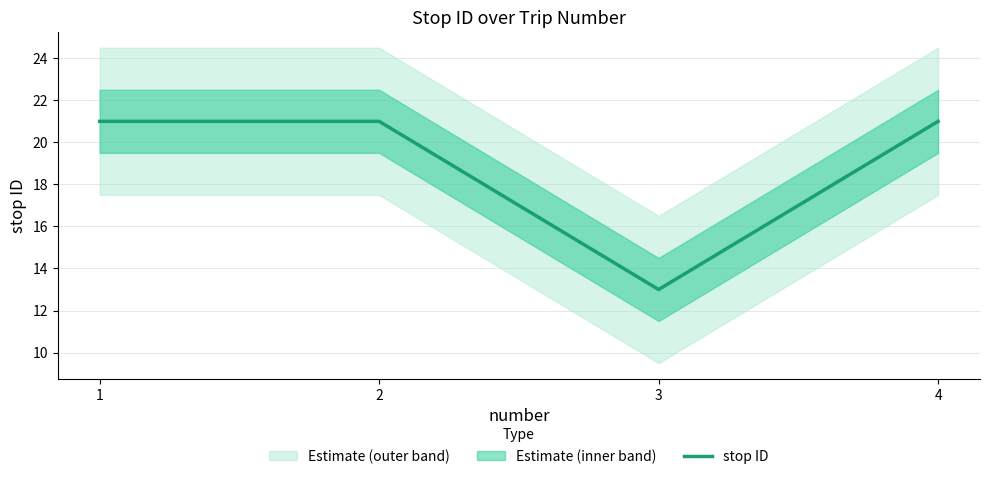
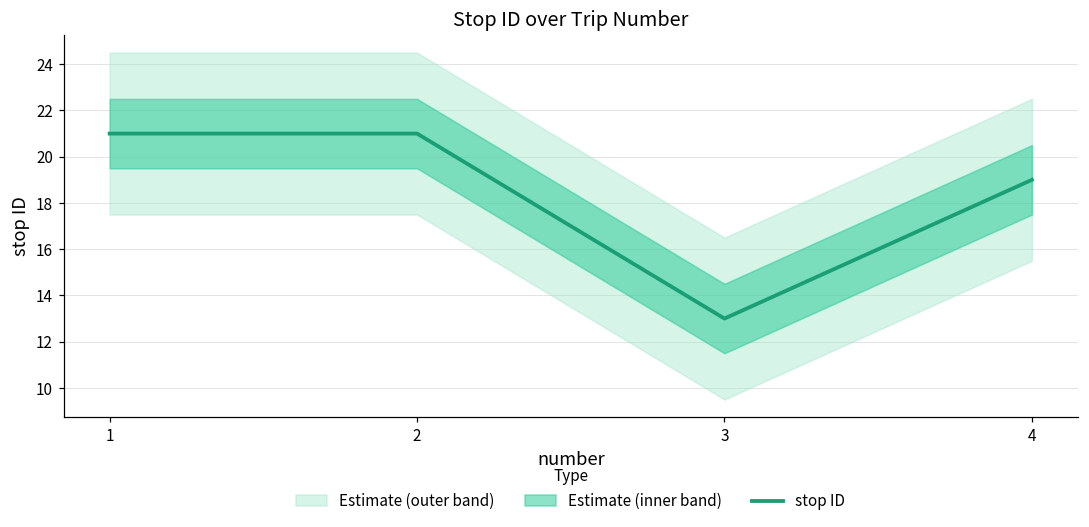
  {
    "stop ID": {
      "1": 21,
      "2": 21,
      "3": 13,
-     "4": 21
+     "4": 19
    }
  }
